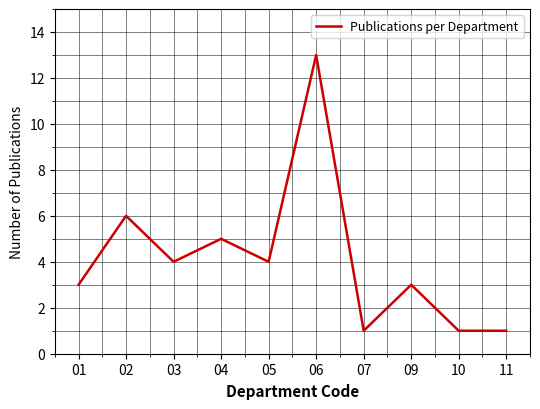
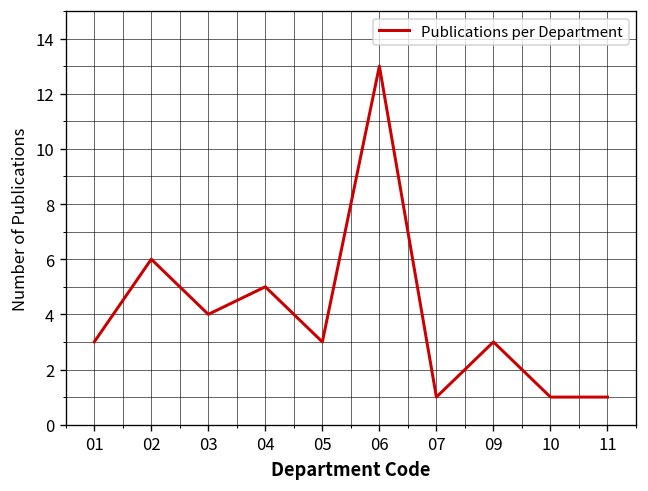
  {
    "01": 3,
    "02": 6,
    "03": 4,
    "04": 5,
-   "05": 4,
+   "05": 3,
    "06": 13,
    "07": 1,
    "09": 3,
    "10": 1,
    "11": 1
  }
